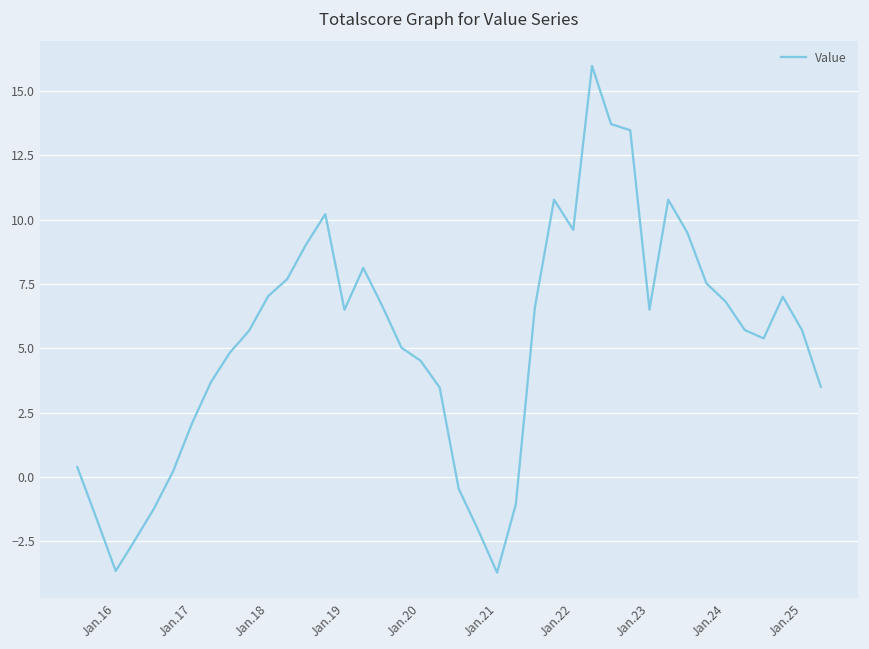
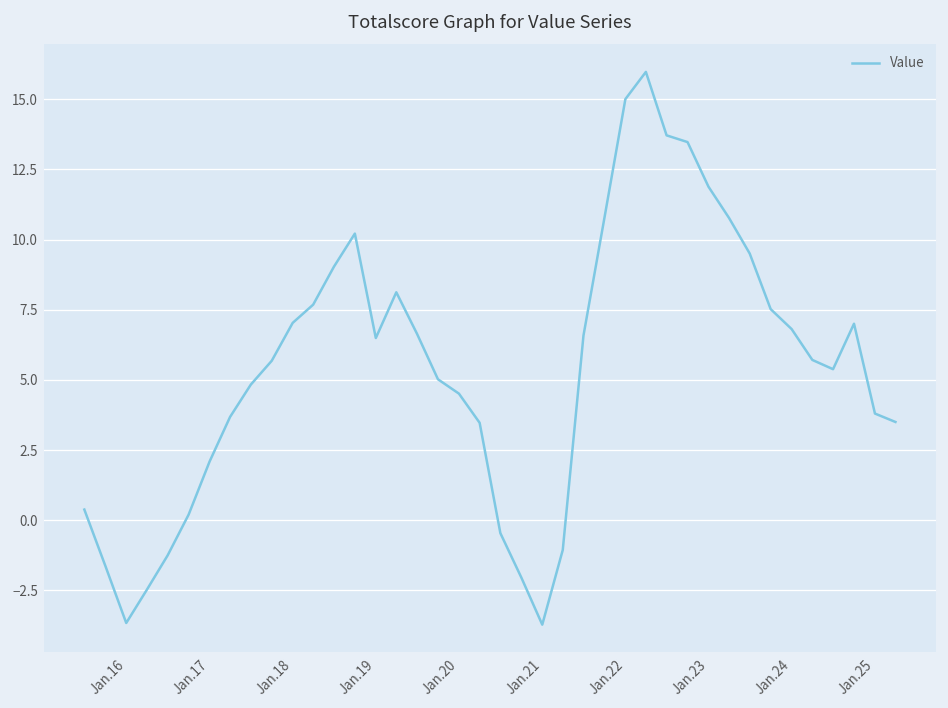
  {
    "Jan.16": -3.7,
    "Jan.17": 2.1,
    "Jan.18": 7.0,
    "Jan.19": 6.5,
    "Jan.20": 4.5,
    "Jan.21": -3.7,
-   "Jan.22": 9.6,
-   "Jan.23": 6.5,
+   "Jan.22": 15.0,
+   "Jan.23": 11.9,
    "Jan.24": 6.8,
-   "Jan.25": 5.7
+   "Jan.25": 3.8
  }
